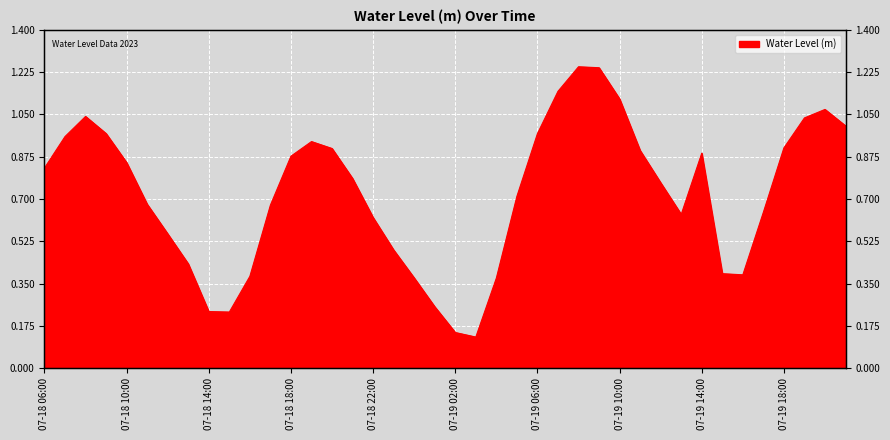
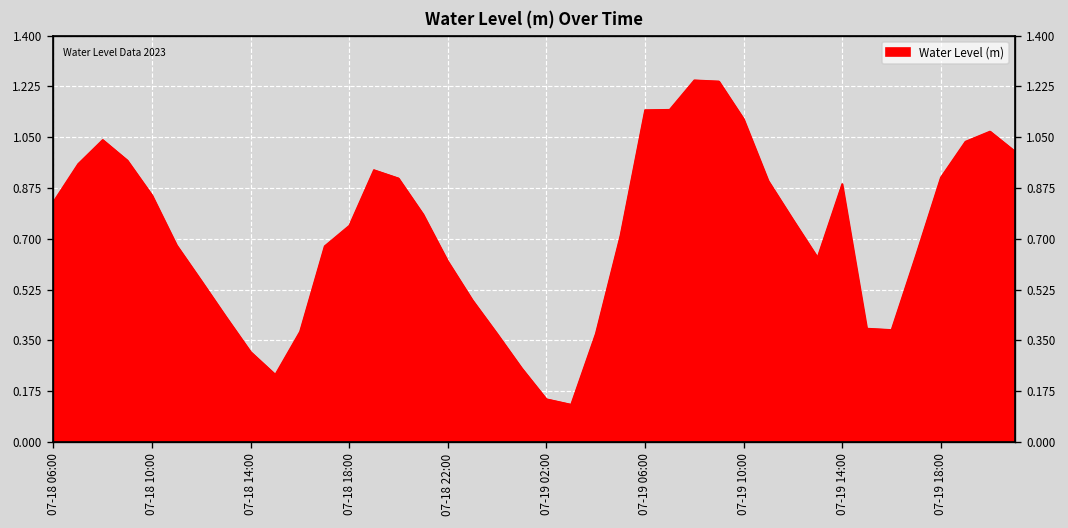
  {
    "07-18 06:00": 0.83,
    "07-18 10:00": 0.85,
-   "07-18 14:00": 0.23,
-   "07-18 18:00": 0.88,
+   "07-18 14:00": 0.31,
+   "07-18 18:00": 0.75,
    "07-18 22:00": 0.62,
    "07-19 02:00": 0.15,
-   "07-19 06:00": 0.97,
+   "07-19 06:00": 1.14,
    "07-19 10:00": 1.11,
    "07-19 14:00": 0.89,
    "07-19 18:00": 0.91
  }
